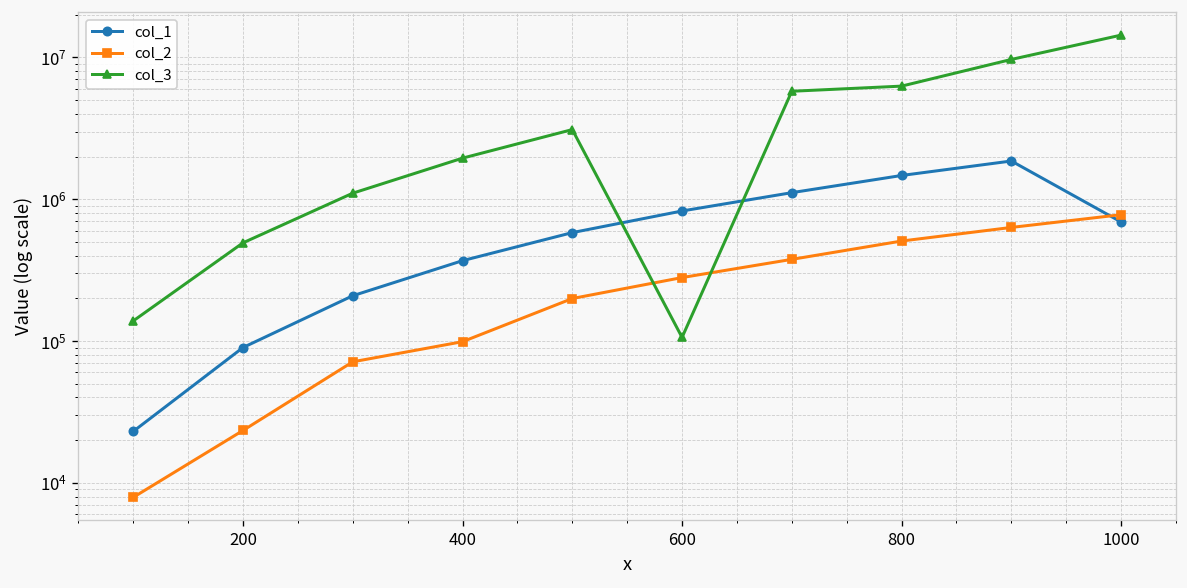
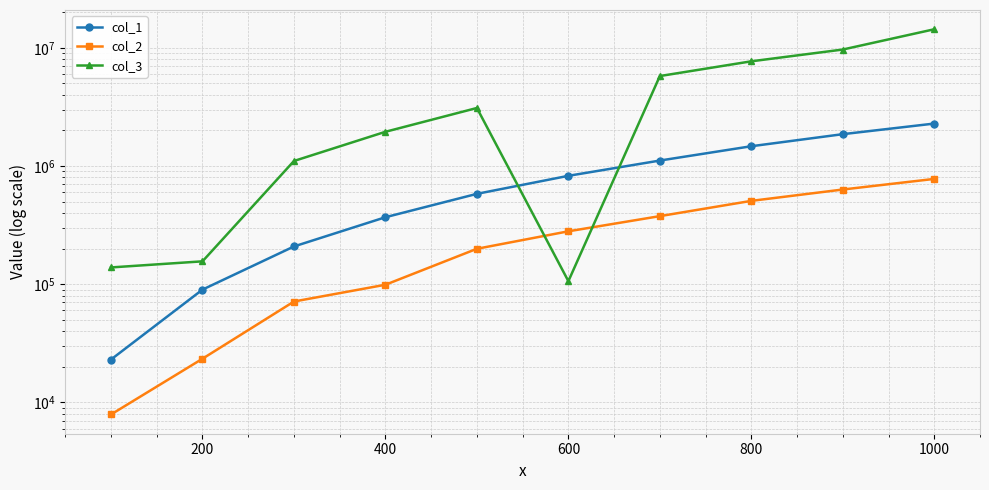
  {
    "col_1": {
      "200": 90000,
      "400": 370000,
      "600": 800000,
      "800": 1500000,
-     "1000": 700000
+     "1000": 2300000
    },
    "col_2": {
      "200": 23000,
      "400": 100000,
      "600": 280000,
      "800": 510000,
      "1000": 800000
    },
    "col_3": {
-     "200": 490000,
+     "200": 160000,
      "400": 1900000,
      "600": 110000,
-     "800": 6000000,
+     "800": 8000000,
      "1000": 14000000
    }
  }
